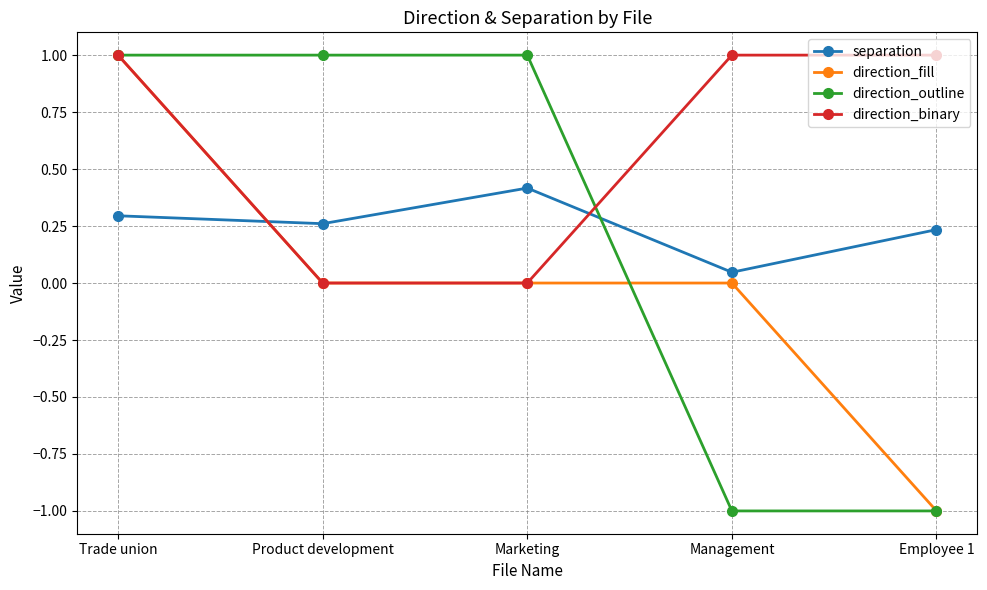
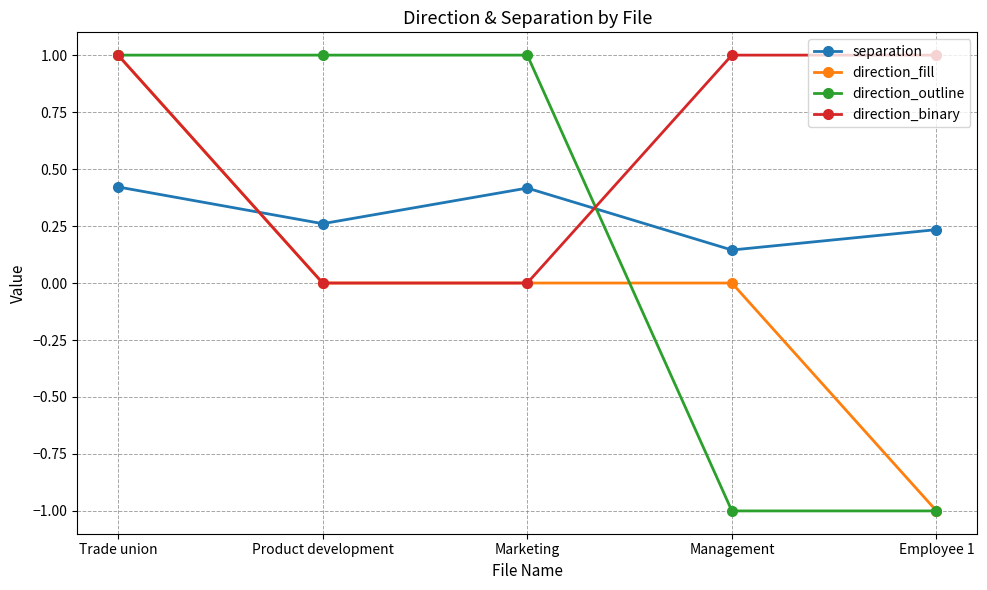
  {
    "separation": {
-     "Trade union": 0.30,
+     "Trade union": 0.42,
      "Product development": 0.26,
      "Marketing": 0.42,
-     "Management": 0.05,
+     "Management": 0.14,
      "Employee 1": 0.23
    },
    "direction_fill": {
      "Management": 0.00
    },
    "direction_outline": {
      "Product development": 1.00,
      "Marketing": 1.00,
      "Management": -1.00
    },
    "direction_binary": {
      "Management": 1.00
    }
  }
